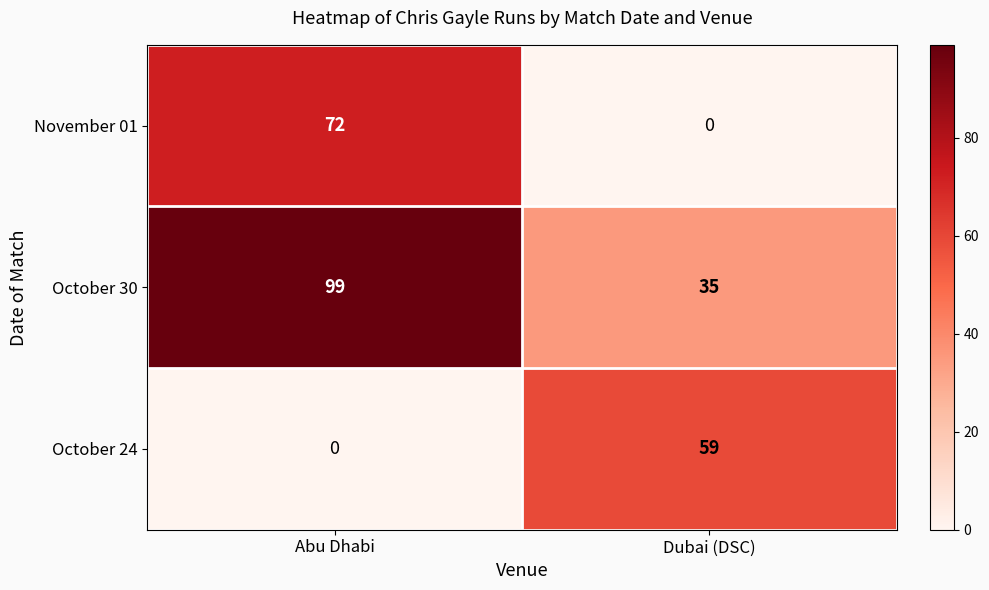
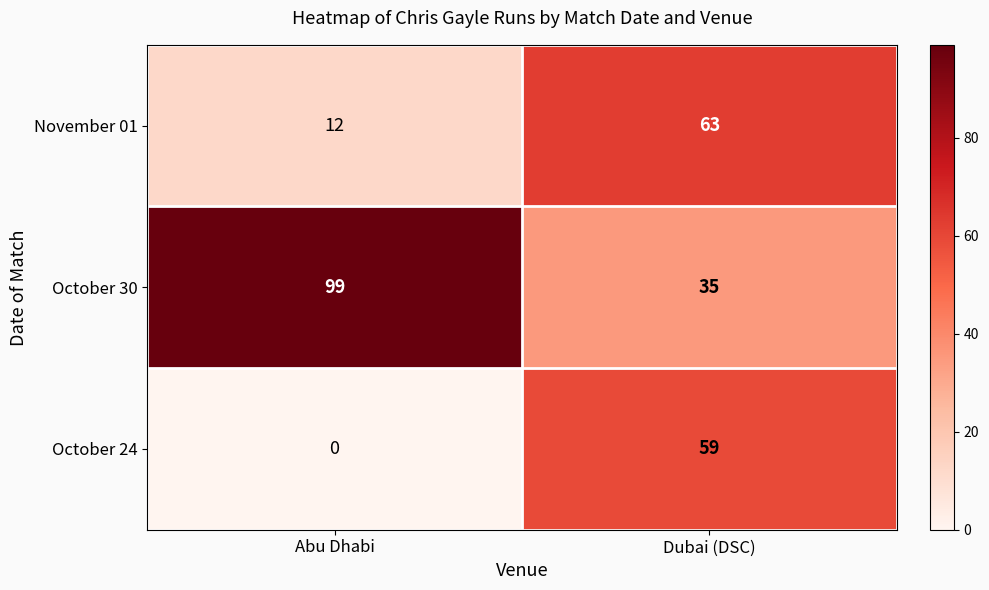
  {
    "November 01": {
-     "Abu Dhabi": 72,
-     "Dubai (DSC)": 0
+     "Abu Dhabi": 12,
+     "Dubai (DSC)": 63
    },
    "October 30": {
      "Abu Dhabi": 99,
      "Dubai (DSC)": 35
    },
    "October 24": {
      "Abu Dhabi": 0,
      "Dubai (DSC)": 59
    }
  }
